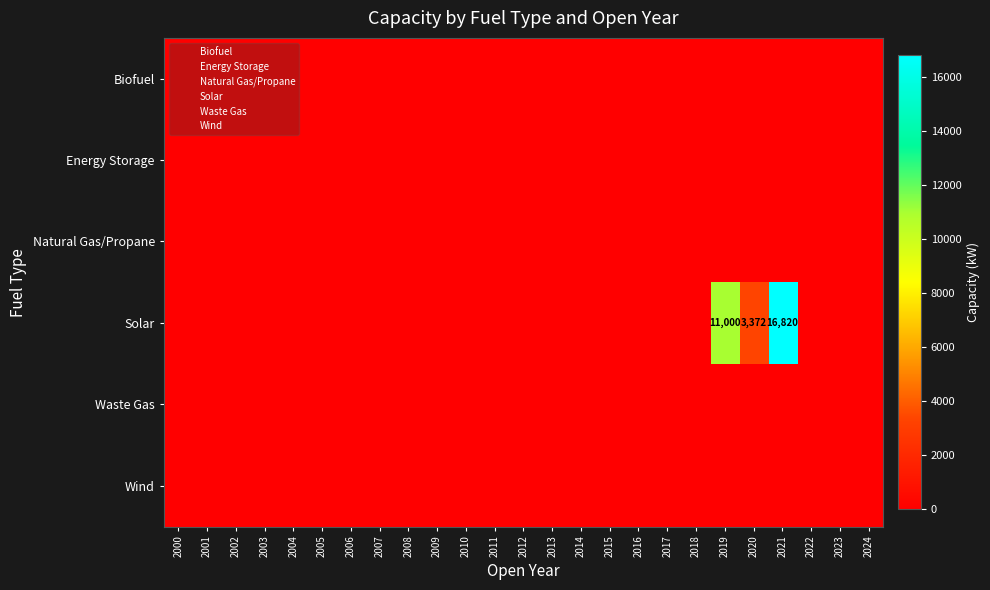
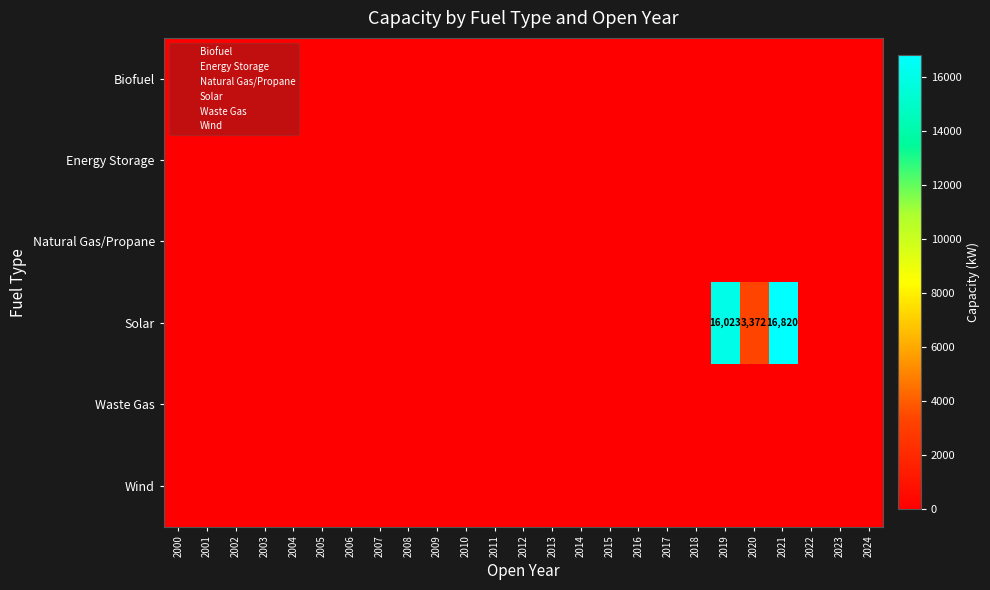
  {
    "Solar": {
-     "2019": "11,000",
+     "2019": "16,023",
      "2020": "3,372",
      "2021": "16,820"
    }
  }
